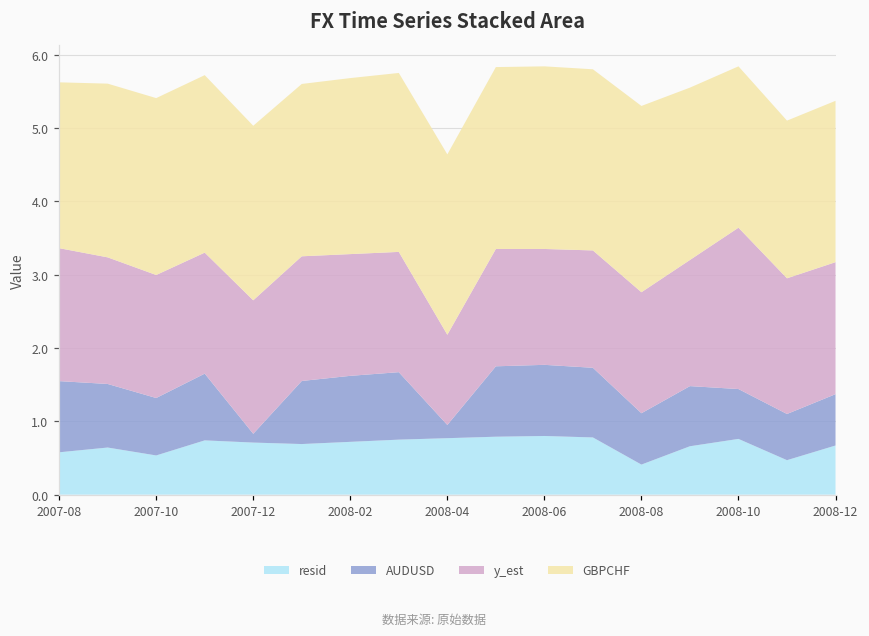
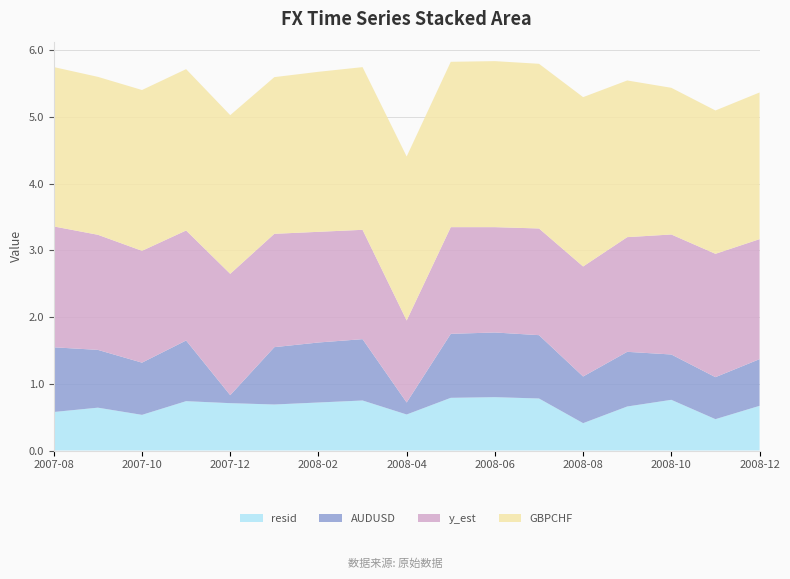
  {
    "resid": {
      "2007-08": 0.6,
      "2007-10": 0.5,
      "2007-12": 0.7,
      "2008-02": 0.7,
-     "2008-04": 0.8,
+     "2008-04": 0.5,
      "2008-06": 0.8,
      "2008-08": 0.4,
      "2008-10": 0.8,
      "2008-12": 0.7
    },
    "AUDUSD": {
      "2007-08": 1.0,
      "2007-10": 0.8,
      "2007-12": 0.1,
      "2008-02": 0.9,
      "2008-04": 0.2,
      "2008-06": 1.0,
      "2008-08": 0.7,
      "2008-10": 0.7,
      "2008-12": 0.7
    },
    "y_est": {
      "2007-08": 1.8,
      "2007-10": 1.7,
      "2007-12": 1.8,
      "2008-02": 1.7,
      "2008-04": 1.2,
      "2008-06": 1.6,
      "2008-08": 1.7,
-     "2008-10": 2.2,
+     "2008-10": 1.8,
      "2008-12": 1.8
    },
    "GBPCHF": {
-     "2007-08": 2.3,
+     "2007-08": 2.4,
      "2007-10": 2.4,
      "2007-12": 2.4,
      "2008-02": 2.4,
      "2008-04": 2.5,
      "2008-06": 2.5,
      "2008-08": 2.5,
      "2008-10": 2.2,
      "2008-12": 2.2
    }
  }
